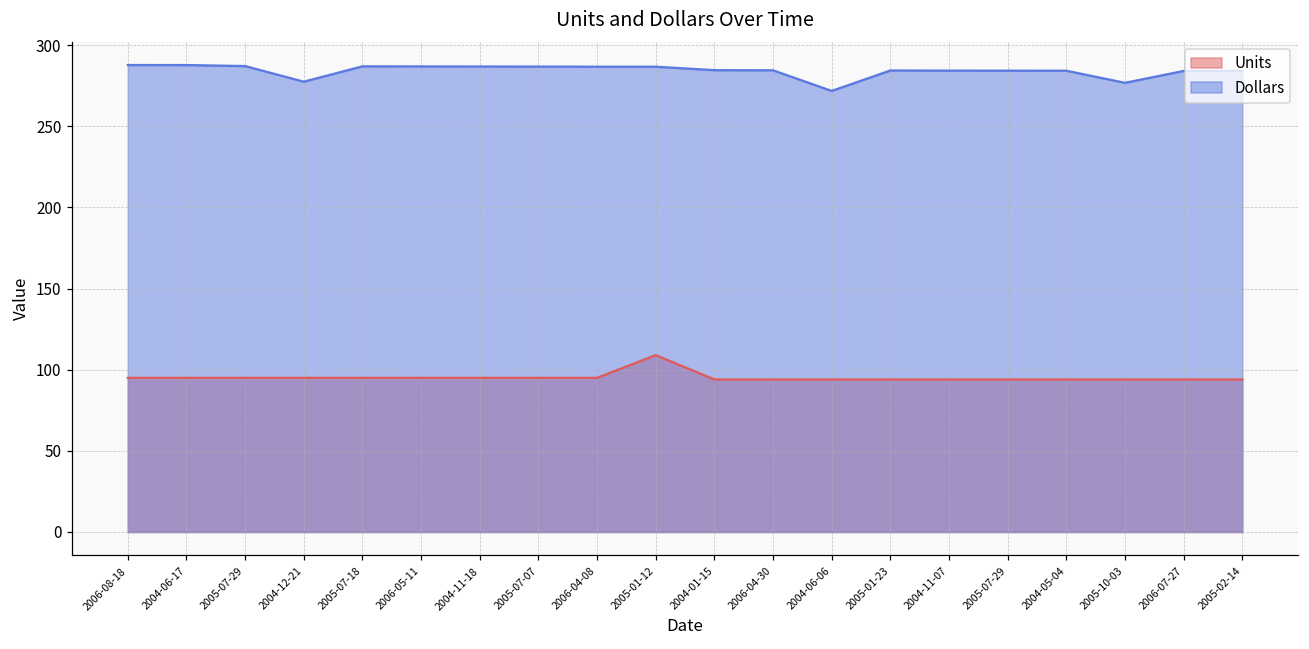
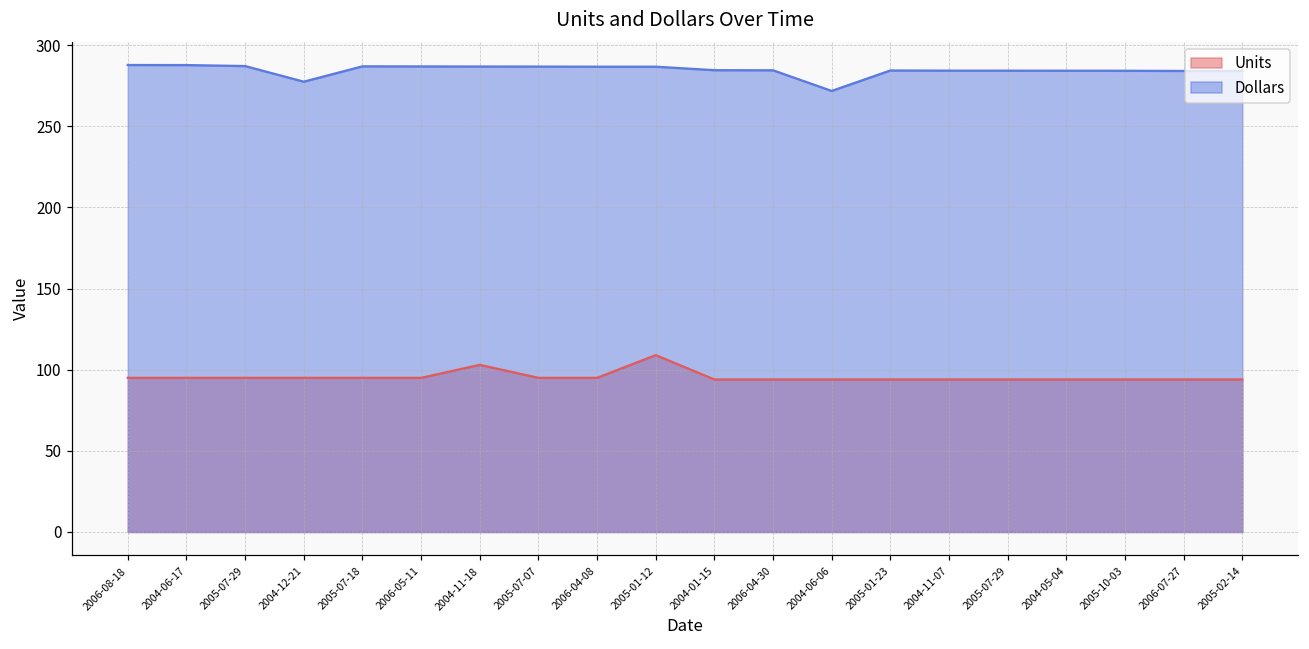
  {
    "Units": {
      "2006-08-18": 95,
      "2004-06-17": 95,
      "2004-12-21": 95,
      "2005-07-18": 95,
      "2006-05-11": 95,
-     "2004-11-18": 95,
+     "2004-11-18": 103,
      "2005-07-07": 95,
      "2006-04-08": 95,
      "2005-01-12": 109,
      "2004-01-15": 94,
      "2006-04-30": 94,
      "2004-06-06": 94,
      "2005-01-23": 94,
      "2004-11-07": 94,
      "2004-05-04": 94,
      "2005-10-03": 94,
      "2006-07-27": 94,
      "2005-02-14": 94
    },
    "Dollars": {
      "2006-08-18": 288,
      "2004-06-17": 288,
      "2004-12-21": 278,
      "2005-07-18": 287,
      "2006-05-11": 287,
      "2004-11-18": 287,
      "2005-07-07": 287,
      "2006-04-08": 287,
      "2005-01-12": 287,
      "2004-01-15": 285,
      "2006-04-30": 285,
      "2004-06-06": 272,
      "2005-01-23": 284,
      "2004-11-07": 284,
      "2004-05-04": 284,
-     "2005-10-03": 277,
+     "2005-10-03": 284,
      "2006-07-27": 284
    }
  }
